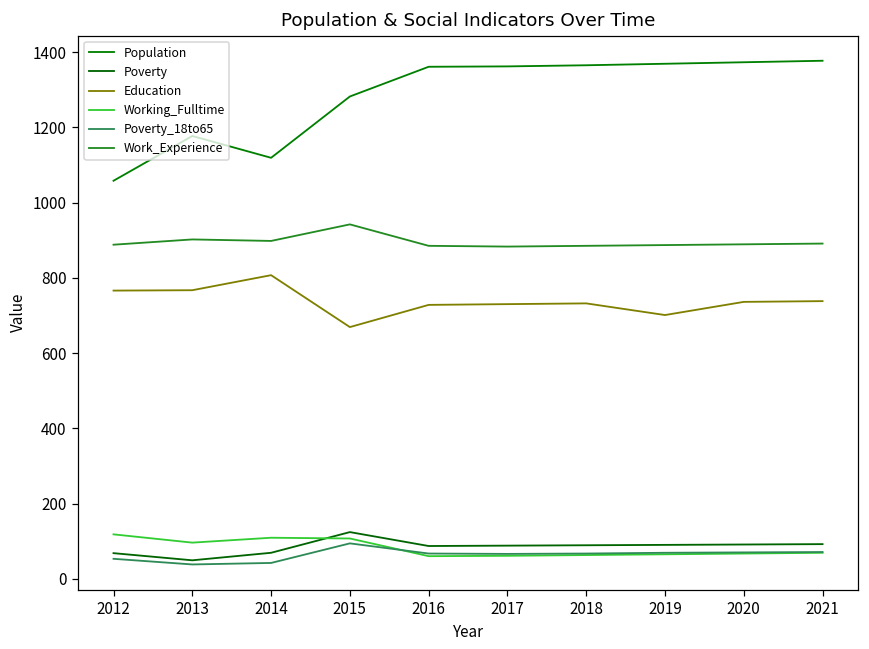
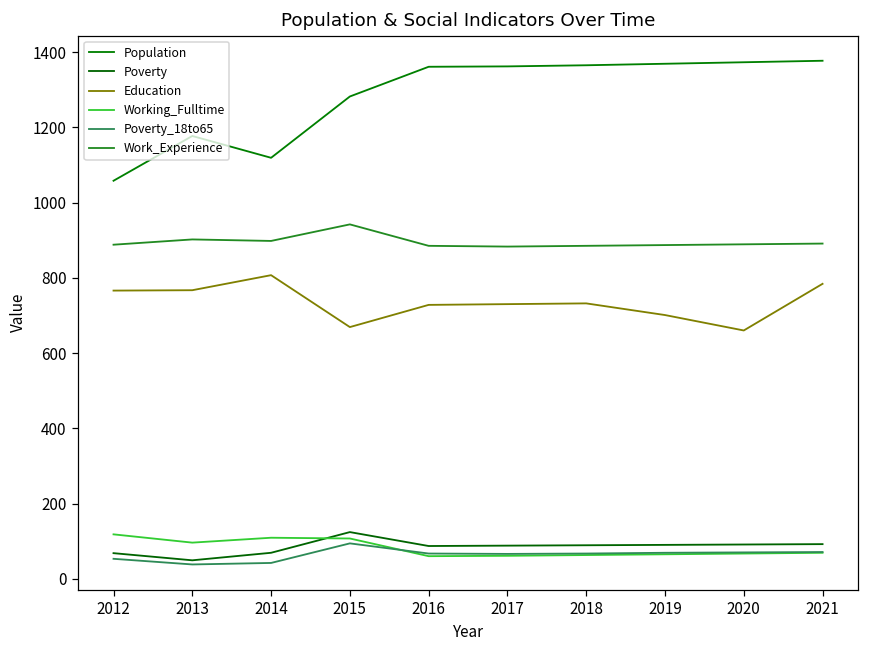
  {
    "Education": {
      "2012": 770,
      "2013": 770,
      "2014": 810,
      "2015": 670,
      "2016": 730,
      "2017": 730,
      "2018": 730,
      "2019": 700,
-     "2020": 740,
-     "2021": 740
+     "2020": 660,
+     "2021": 780
    },
    "Working_Fulltime": {
      "2012": 120,
      "2013": 100,
      "2014": 110,
      "2015": 110
    }
  }
